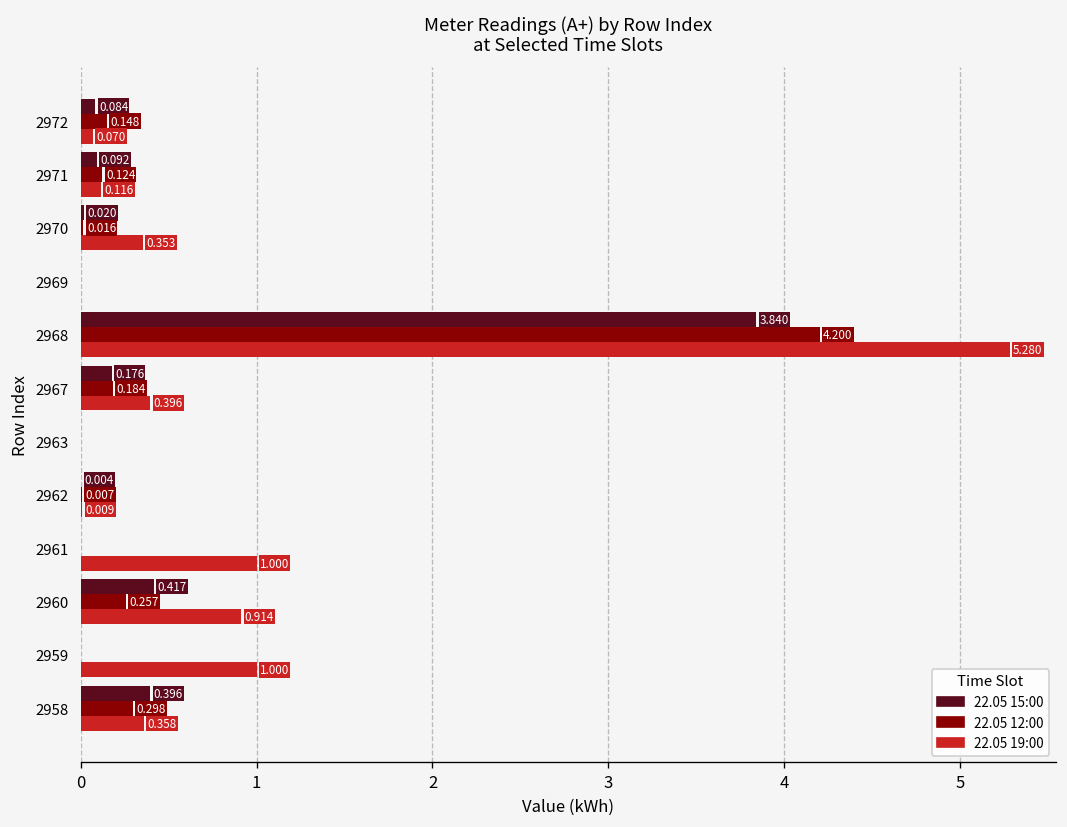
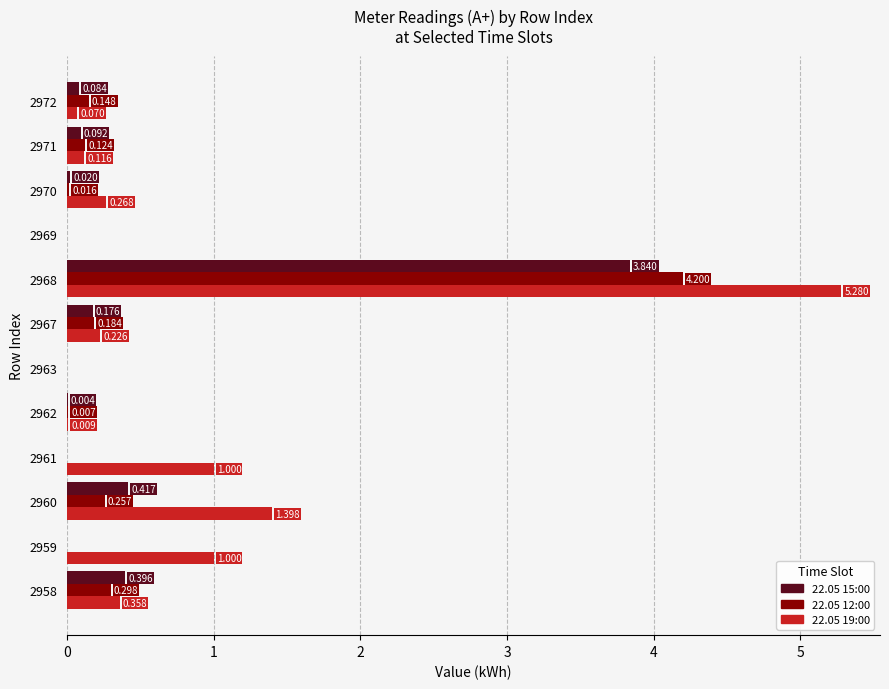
  {
    "22.05 19:00": {
-     "2970": 0.353,
-     "2967": 0.396,
-     "2960": 0.914
+     "2970": 0.268,
+     "2967": 0.226,
+     "2960": 1.398
    }
  }
